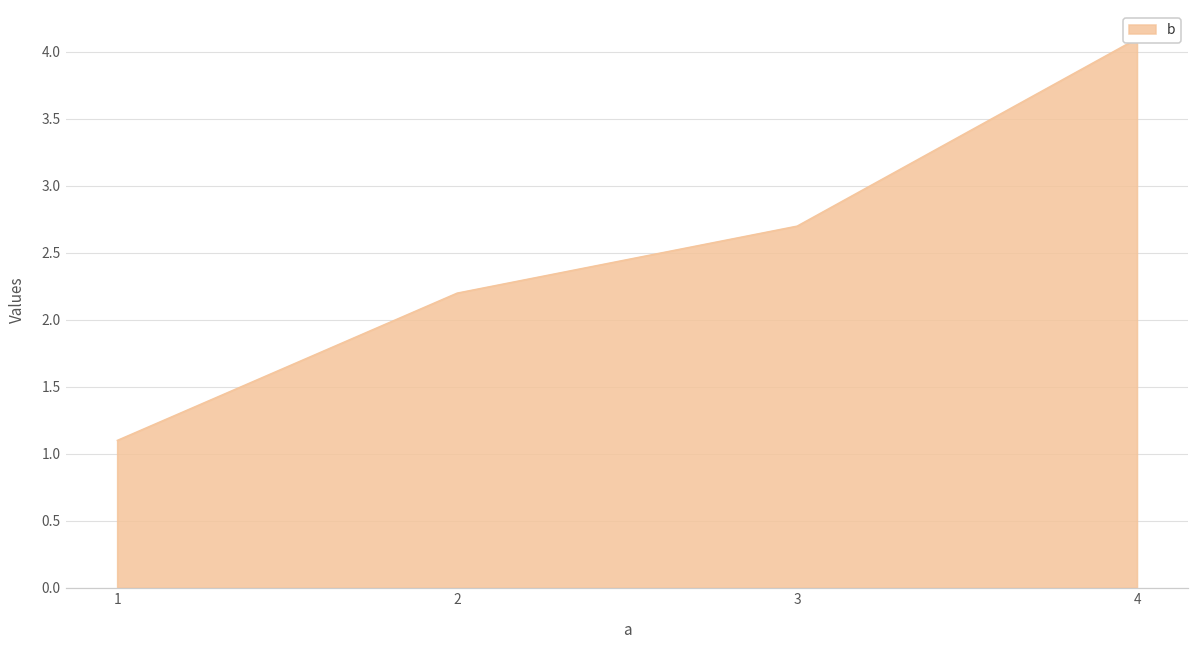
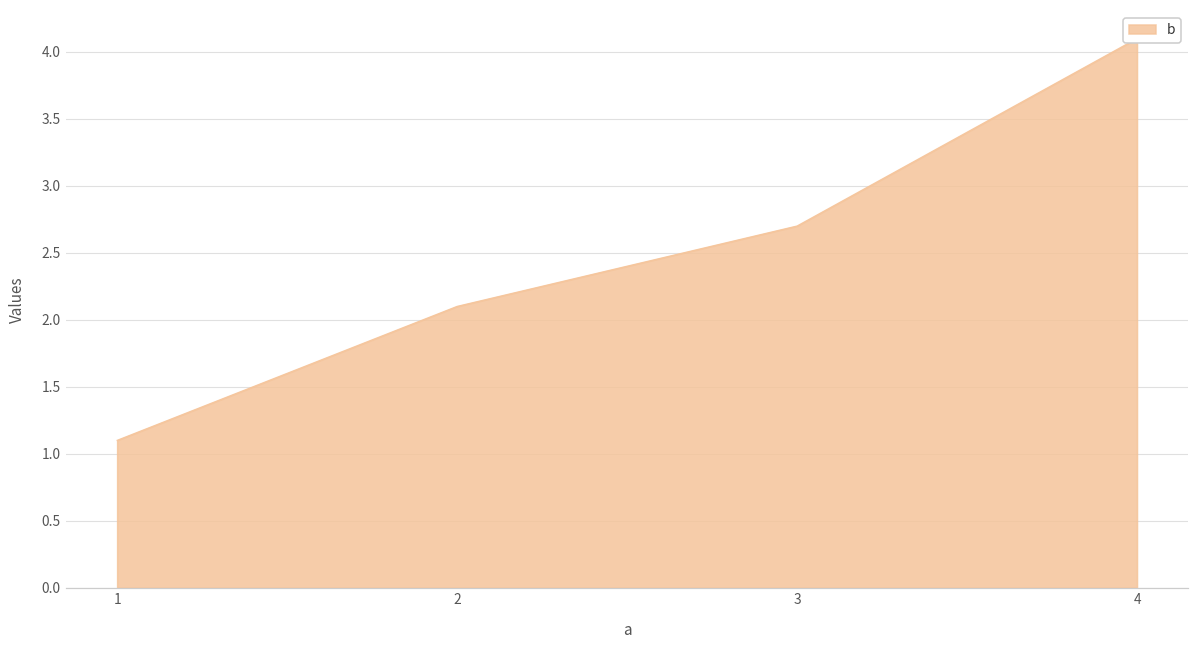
  {
    "1": 1.1,
-   "2": 2.2,
+   "2": 2.1,
    "3": 2.7
  }
